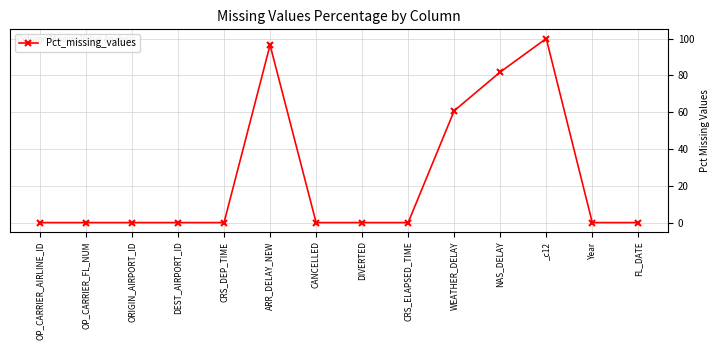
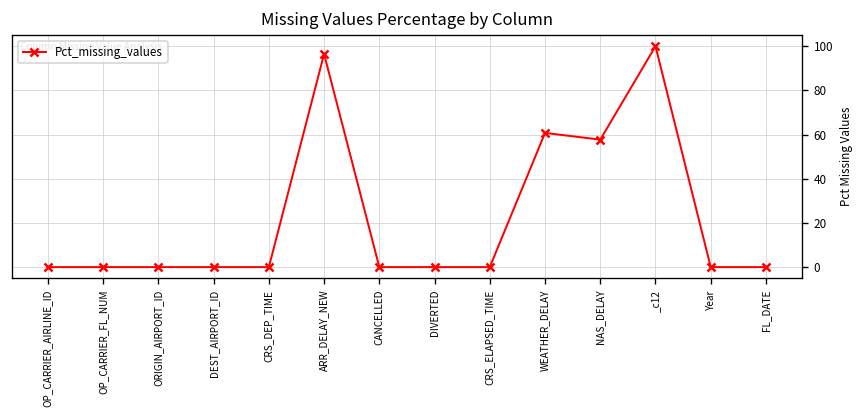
  {
    "OP_CARRIER_AIRLINE_ID": 0,
    "OP_CARRIER_FL_NUM": 0,
    "ORIGIN_AIRPORT_ID": 0,
    "DEST_AIRPORT_ID": 0,
    "CRS_DEP_TIME": 0,
    "ARR_DELAY_NEW": 96,
    "CANCELLED": 0,
    "DIVERTED": 0,
    "CRS_ELAPSED_TIME": 0,
    "WEATHER_DELAY": 61,
-   "NAS_DELAY": 82,
+   "NAS_DELAY": 58,
    "_c12": 100,
    "Year": 0,
    "FL_DATE": 0
  }
